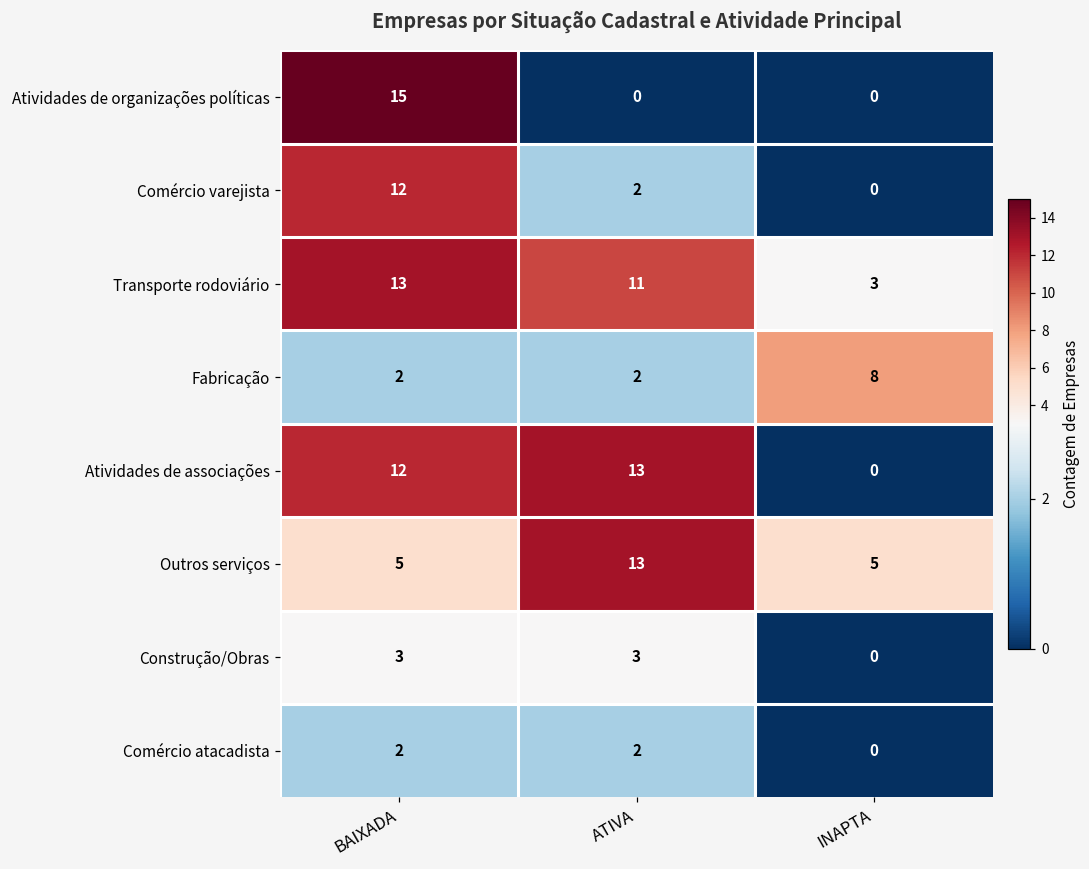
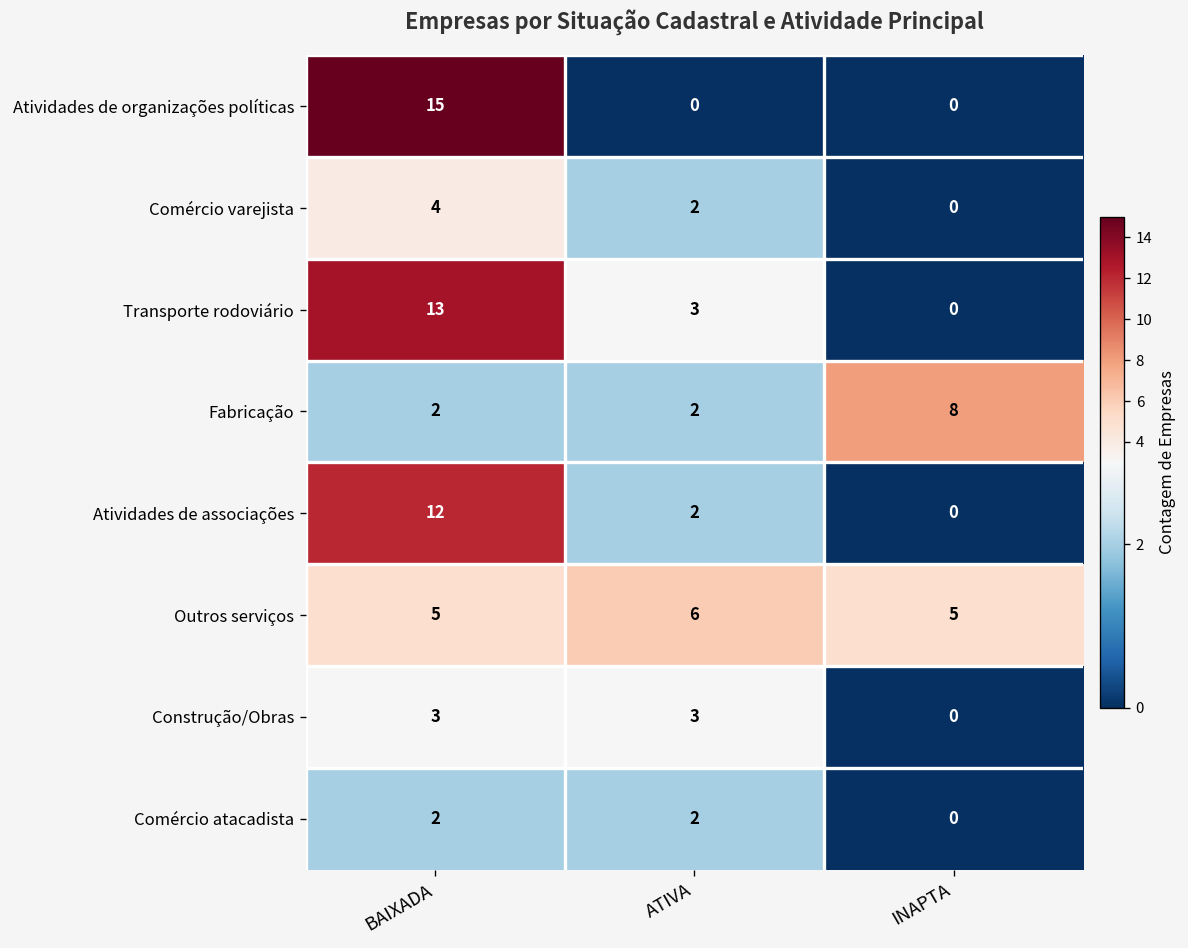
  {
    "Atividades de organizações políticas": {
      "BAIXADA": 15,
      "ATIVA": 0,
      "INAPTA": 0
    },
    "Comércio varejista": {
-     "BAIXADA": 12,
+     "BAIXADA": 4,
      "ATIVA": 2,
      "INAPTA": 0
    },
    "Transporte rodoviário": {
      "BAIXADA": 13,
-     "ATIVA": 11,
-     "INAPTA": 3
+     "ATIVA": 3,
+     "INAPTA": 0
    },
    "Fabricação": {
      "BAIXADA": 2,
      "ATIVA": 2,
      "INAPTA": 8
    },
    "Atividades de associações": {
      "BAIXADA": 12,
-     "ATIVA": 13,
+     "ATIVA": 2,
      "INAPTA": 0
    },
    "Outros serviços": {
      "BAIXADA": 5,
-     "ATIVA": 13,
+     "ATIVA": 6,
      "INAPTA": 5
    },
    "Construção/Obras": {
      "BAIXADA": 3,
      "ATIVA": 3,
      "INAPTA": 0
    },
    "Comércio atacadista": {
      "BAIXADA": 2,
      "ATIVA": 2,
      "INAPTA": 0
    }
  }
